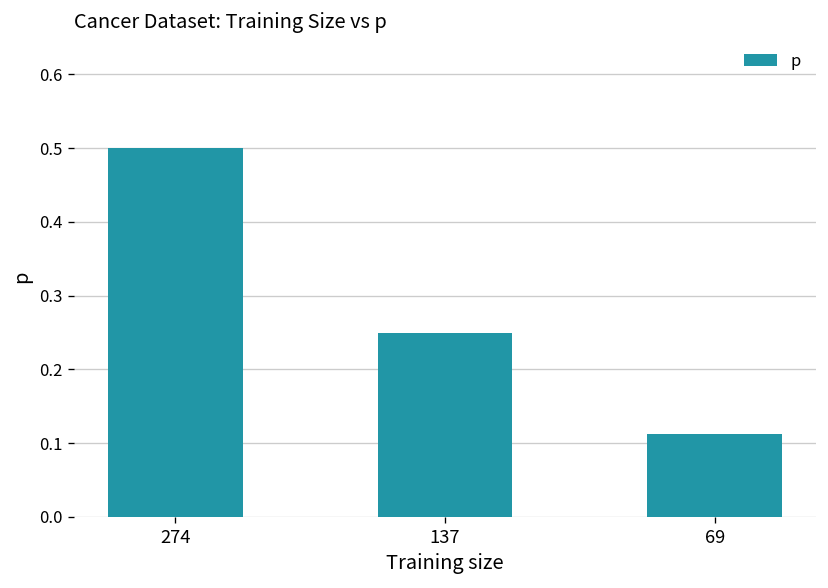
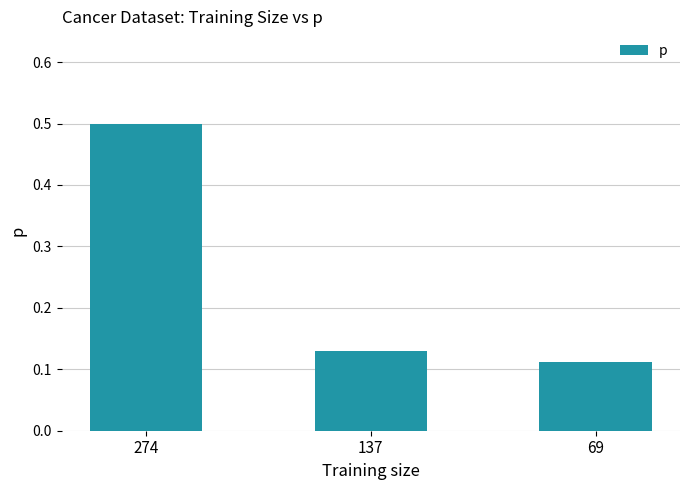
  {
    "274": 0.50,
-   "137": 0.25,
+   "137": 0.13,
    "69": 0.11
  }
